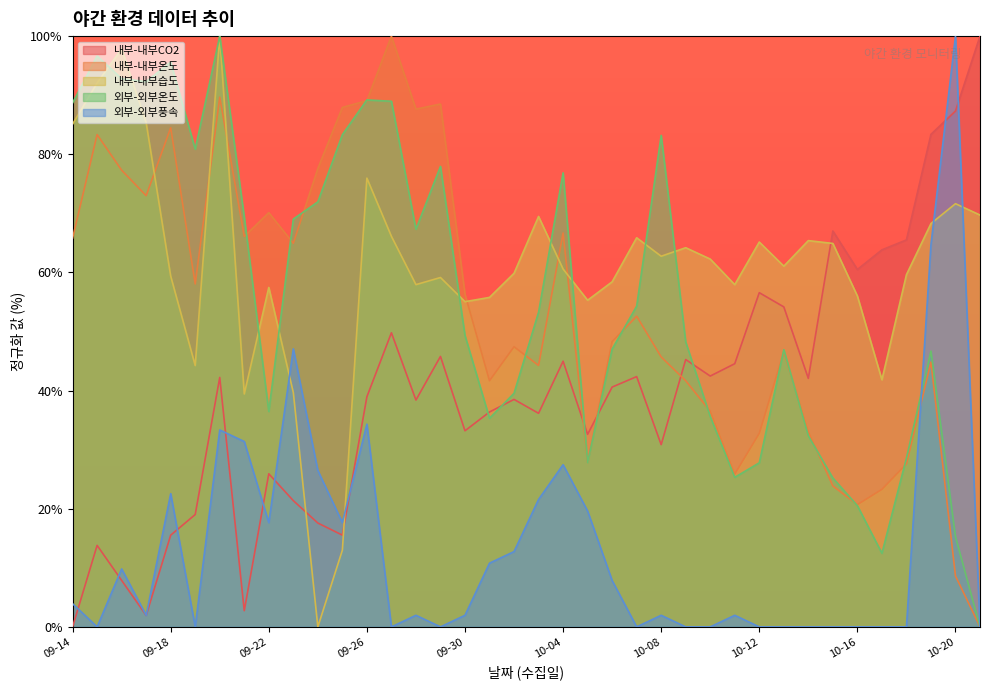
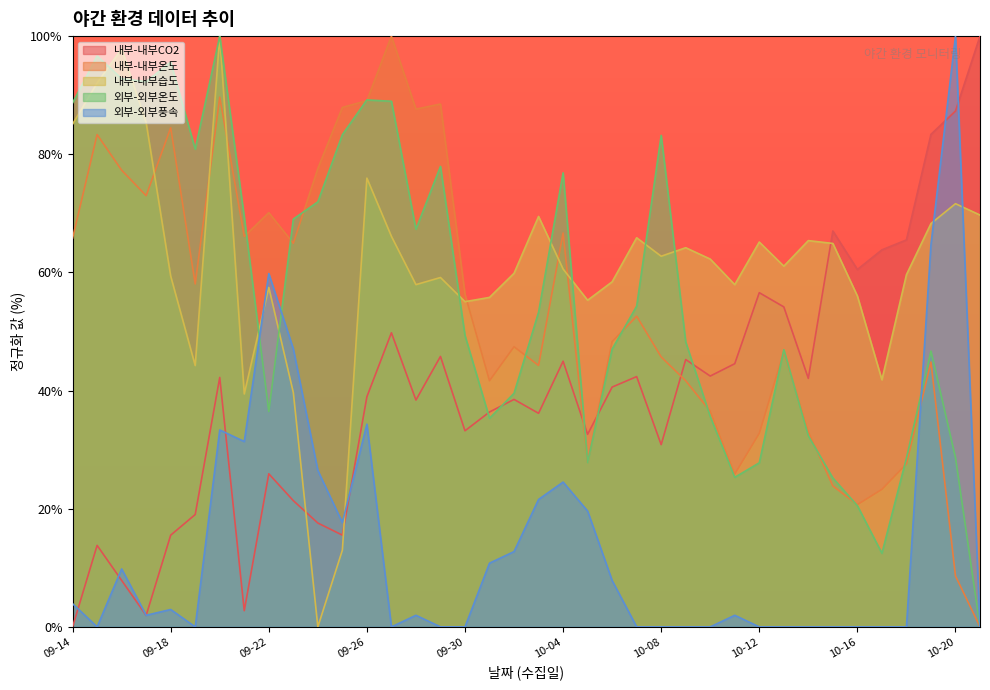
  {
    "외부-외부온도": {
      "09-14": "89%",
      "09-22": "36%",
      "09-30": "49%",
      "10-04": "77%",
      "10-08": "83%",
      "10-12": "28%",
-     "10-20": "15%"
+     "10-20": "29%"
    },
    "외부-외부풍속": {
      "09-14": "4%",
-     "09-18": "23%",
-     "09-22": "18%",
+     "09-18": "3%",
+     "09-22": "60%",
      "09-26": "34%",
-     "09-30": "2%",
-     "10-04": "27%",
-     "10-08": "2%",
+     "09-30": "0%",
+     "10-04": "25%",
+     "10-08": "0%",
      "10-12": "0%",
      "10-16": "0%",
      "10-20": "100%"
    }
  }
